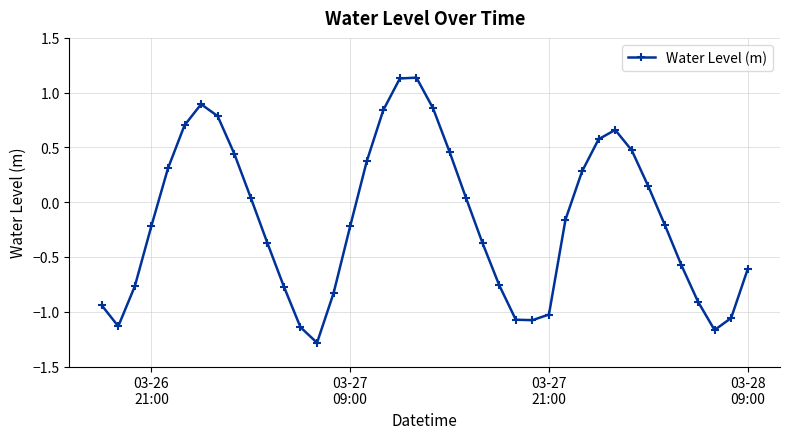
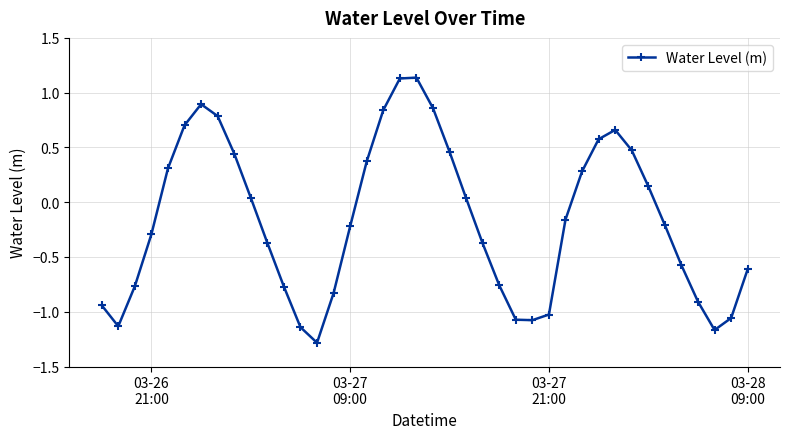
  {
-   "03-26 21:00": -0.22,
+   "03-26 21:00": -0.29,
    "03-27 09:00": -0.22,
    "03-27 21:00": -1.03,
    "03-28 09:00": -0.61
  }
